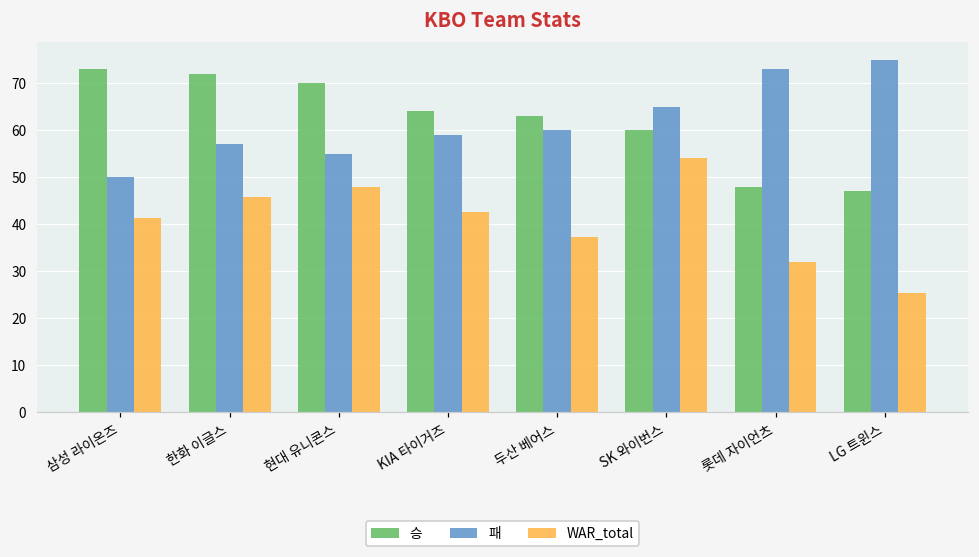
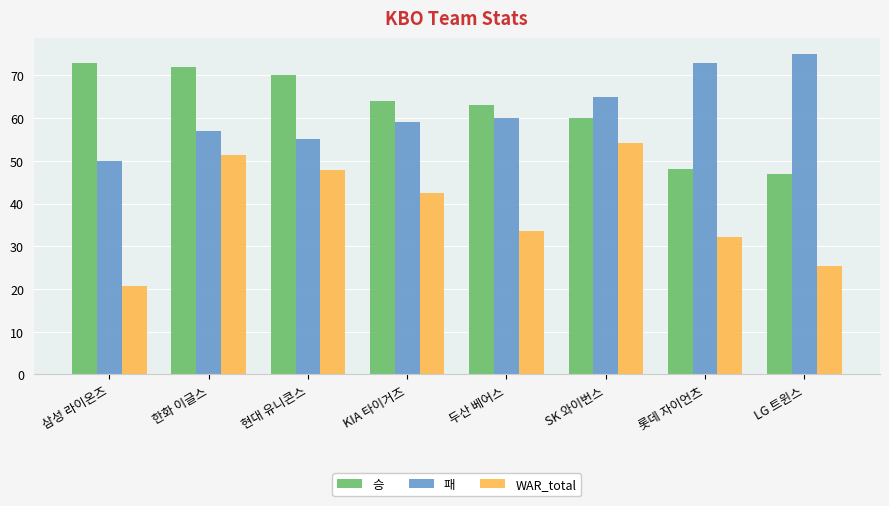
  {
    "승": {
      "삼성 라이온즈": 73,
      "한화 이글스": 72,
      "현대 유니콘스": 70,
      "KIA 타이거즈": 64,
      "두산 베어스": 63,
      "SK 와이번스": 60,
      "롯데 자이언츠": 48,
      "LG 트윈스": 47
    },
    "패": {
      "삼성 라이온즈": 50,
      "한화 이글스": 57,
      "현대 유니콘스": 55,
      "KIA 타이거즈": 59,
      "두산 베어스": 60,
      "SK 와이번스": 65,
      "롯데 자이언츠": 73,
      "LG 트윈스": 75
    },
    "WAR_total": {
-     "삼성 라이온즈": 41,
-     "한화 이글스": 46,
+     "삼성 라이온즈": 21,
+     "한화 이글스": 51,
      "현대 유니콘스": 48,
      "KIA 타이거즈": 43,
-     "두산 베어스": 37,
+     "두산 베어스": 34,
      "SK 와이번스": 54,
      "롯데 자이언츠": 32,
      "LG 트윈스": 25
    }
  }
